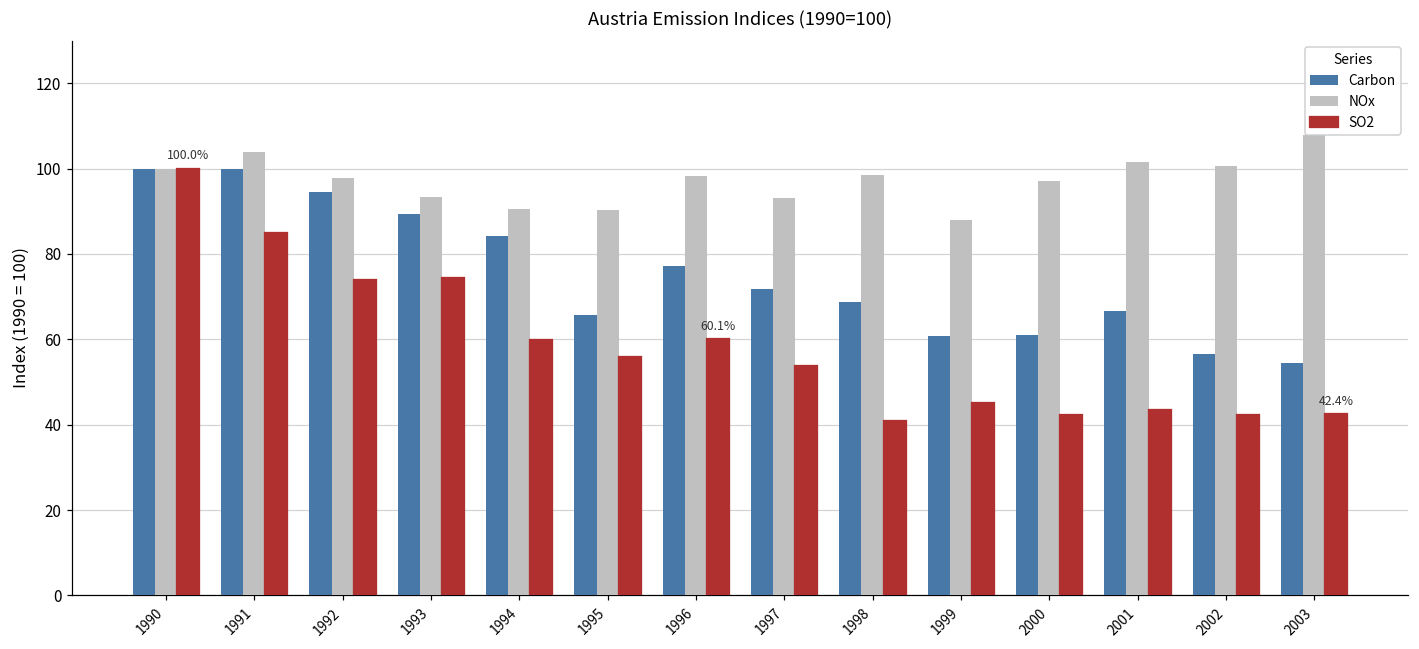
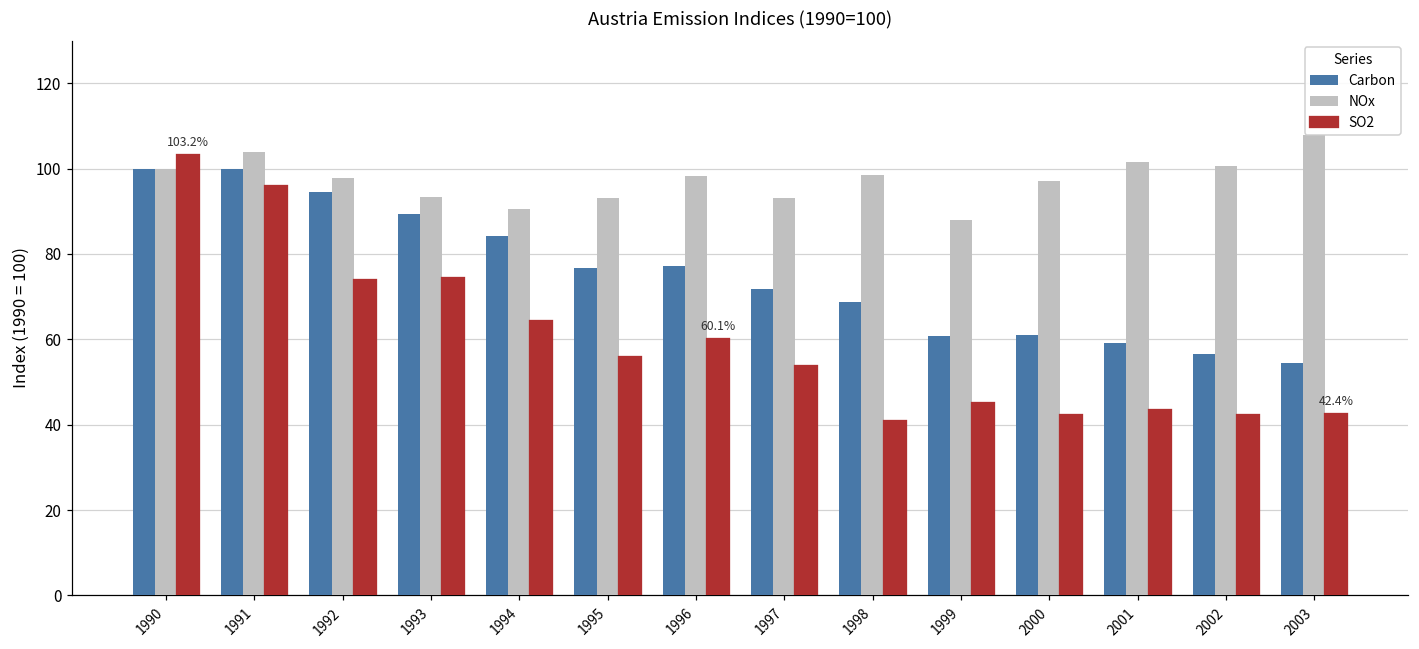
  {
    "Carbon": {
      "1990": "100",
      "1991": "100",
      "1992": "95",
      "1993": "89",
      "1994": "84",
-     "1995": "66",
+     "1995": "77",
      "1996": "77",
      "1997": "72",
      "1998": "69",
      "1999": "61",
      "2000": "61",
-     "2001": "67",
+     "2001": "59",
      "2002": "57",
      "2003": "54"
    },
    "NOx": {
      "1990": "100",
      "1991": "104",
      "1992": "98",
      "1993": "93",
      "1994": "91",
-     "1995": "90",
+     "1995": "93",
      "1996": "98",
      "1997": "93",
      "1998": "99",
      "1999": "88",
      "2000": "97",
      "2001": "102",
      "2002": "101"
    },
    "SO2": {
-     "1990": "100.0%",
-     "1991": "85",
-     "1994": "60",
+     "1990": "103.2%",
+     "1991": "96",
+     "1994": "64",
      "1996": "60.1%",
      "2003": "42.4%"
    }
  }
